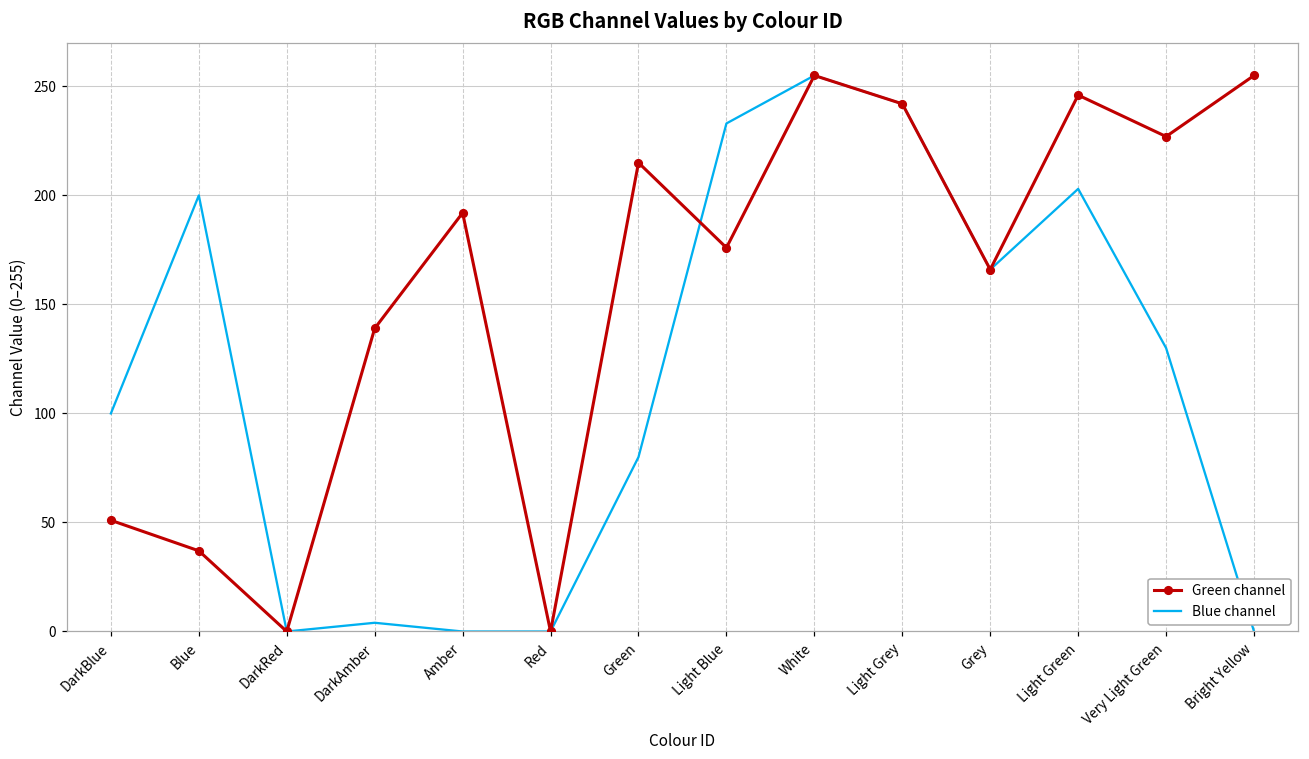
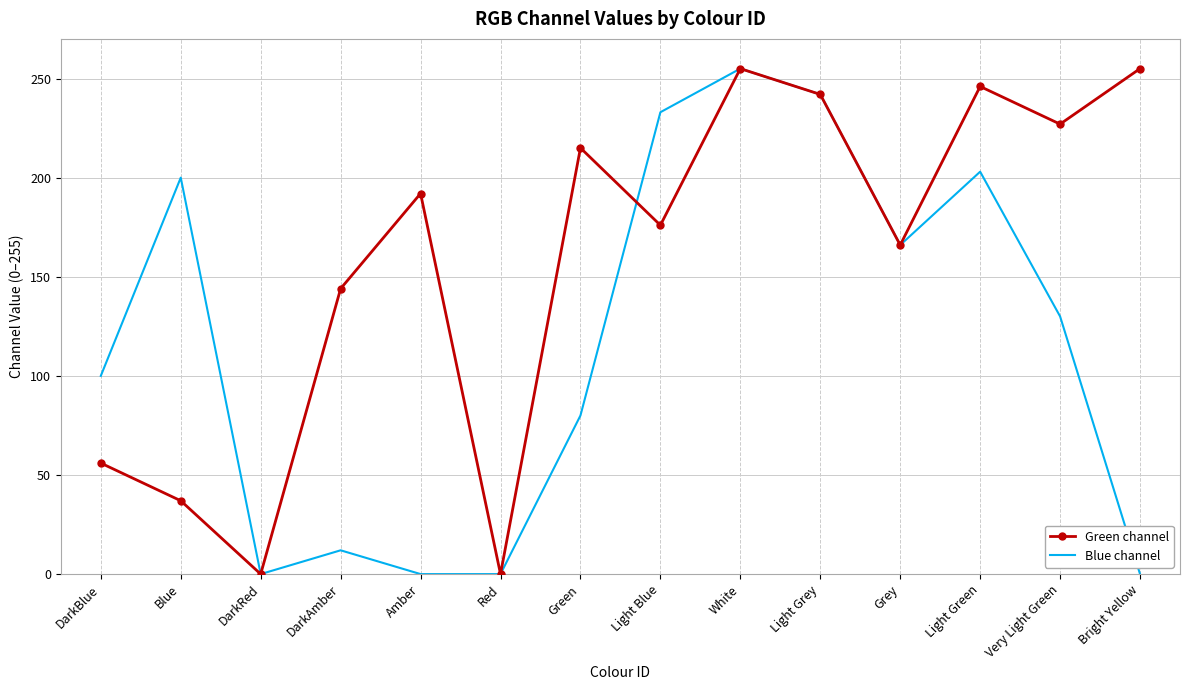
  {
    "Green channel": {
-     "DarkBlue": 51,
+     "DarkBlue": 56,
      "Blue": 37,
-     "DarkAmber": 139,
+     "DarkAmber": 144,
      "Amber": 192,
      "Green": 215,
      "Light Blue": 176,
      "Light Green": 246,
      "Very Light Green": 227,
      "Bright Yellow": 255
    },
    "Blue channel": {
      "DarkBlue": 100,
      "Blue": 200,
-     "DarkAmber": 4,
+     "DarkAmber": 12,
      "Amber": 0,
      "Green": 80,
      "Light Blue": 233,
      "Light Green": 203,
      "Very Light Green": 130,
      "Bright Yellow": 0
    }
  }
